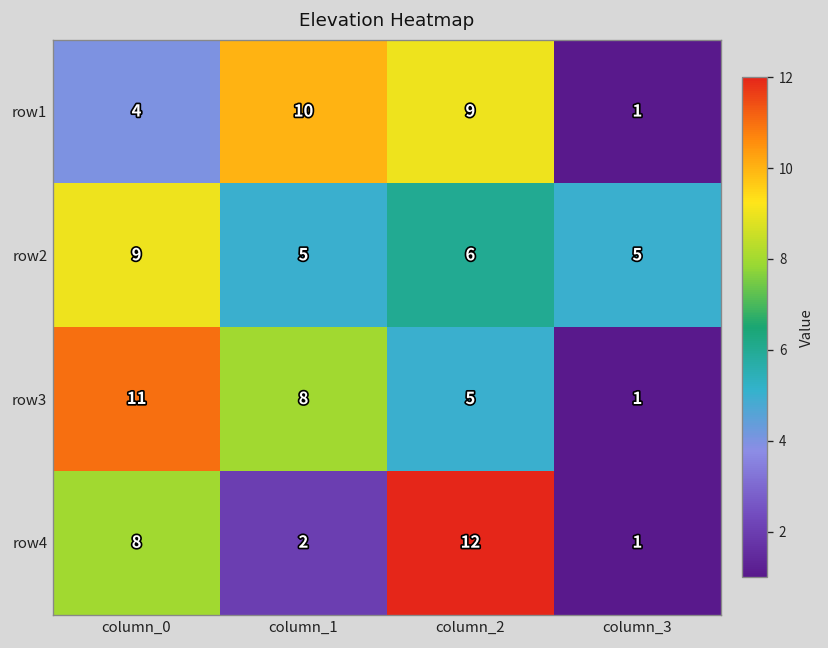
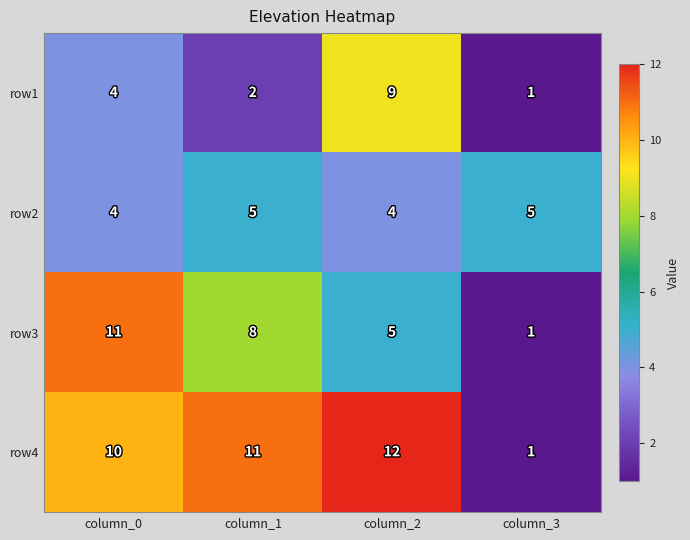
  {
    "row1": {
      "column_0": 4,
-     "column_1": 10,
+     "column_1": 2,
      "column_2": 9,
      "column_3": 1
    },
    "row2": {
-     "column_0": 9,
+     "column_0": 4,
      "column_1": 5,
-     "column_2": 6,
+     "column_2": 4,
      "column_3": 5
    },
    "row3": {
      "column_0": 11,
      "column_1": 8,
      "column_2": 5,
      "column_3": 1
    },
    "row4": {
-     "column_0": 8,
-     "column_1": 2,
+     "column_0": 10,
+     "column_1": 11,
      "column_2": 12,
      "column_3": 1
    }
  }
